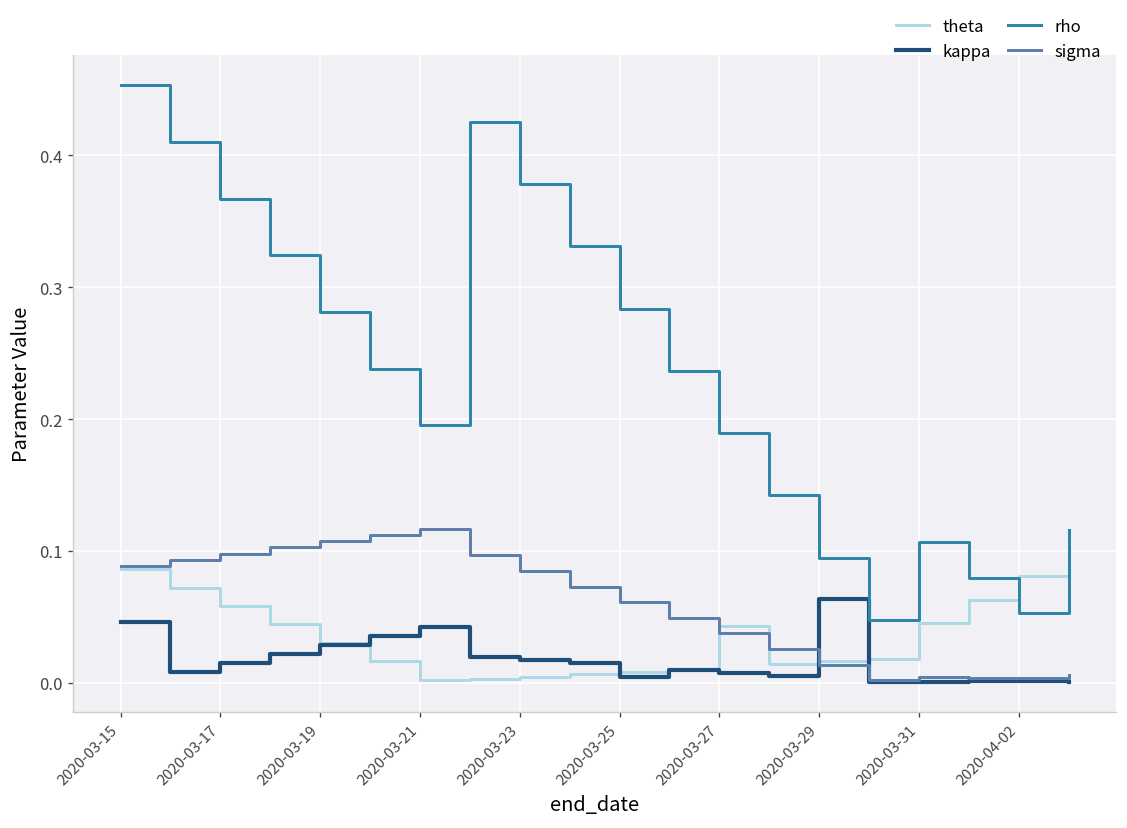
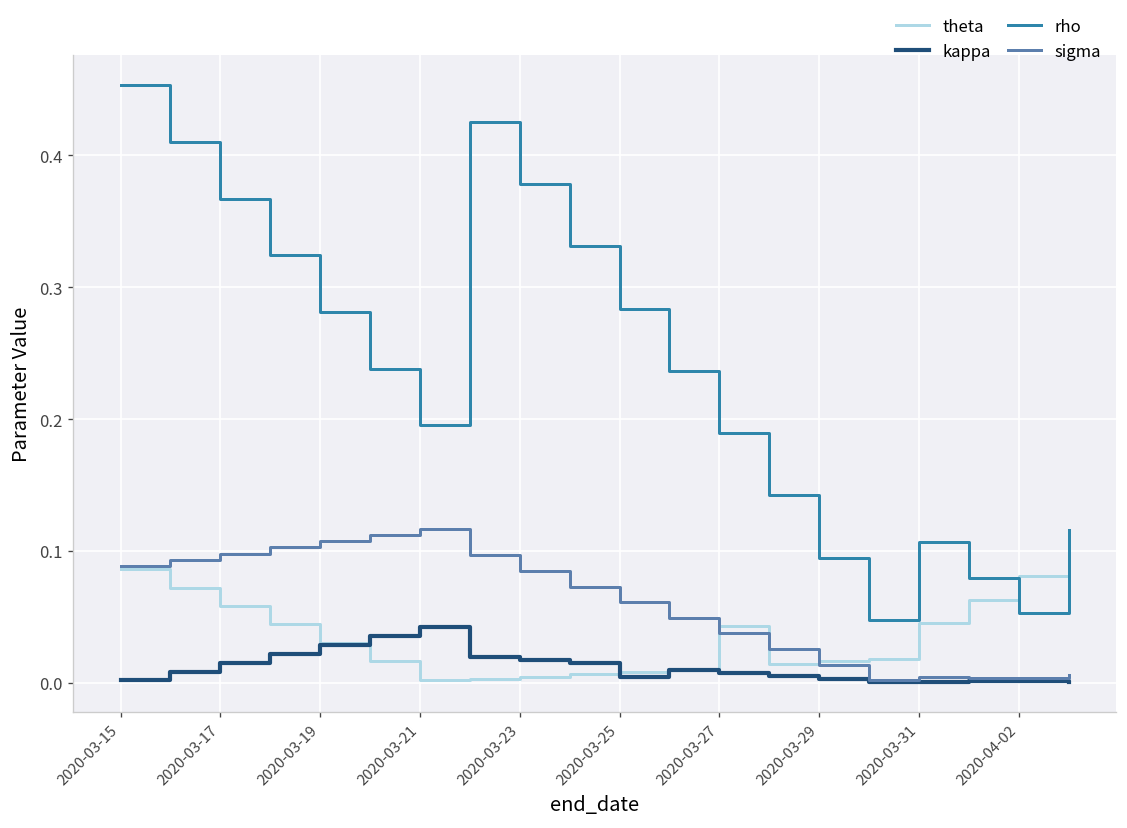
  {
    "theta": {
      "2020-03-15": 0.086,
      "2020-03-17": 0.058,
      "2020-03-21": 0.003,
      "2020-03-23": 0.005,
      "2020-03-25": 0.009,
      "2020-03-27": 0.043,
      "2020-03-29": 0.016,
      "2020-03-31": 0.045,
      "2020-04-02": 0.081
    },
    "kappa": {
-     "2020-03-15": 0.046,
+     "2020-03-15": 0.002,
      "2020-03-17": 0.015,
      "2020-03-21": 0.042,
      "2020-03-23": 0.017,
      "2020-03-25": 0.005,
      "2020-03-27": 0.008,
-     "2020-03-29": 0.063,
+     "2020-03-29": 0.003,
      "2020-03-31": 0.001
    }
  }
